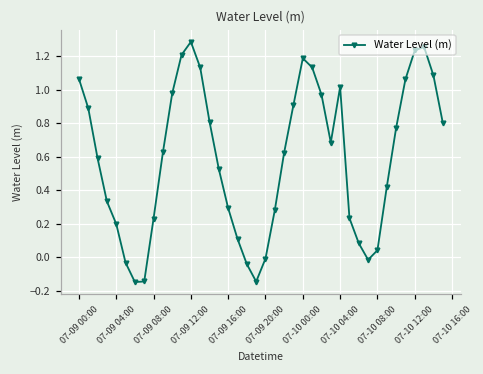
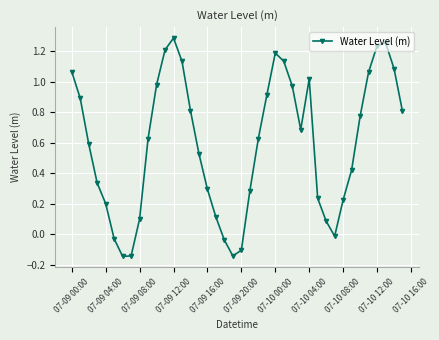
  {
    "07-09 00:00": 1.06,
    "07-09 04:00": 0.20,
-   "07-09 08:00": 0.23,
+   "07-09 08:00": 0.10,
    "07-09 12:00": 1.29,
    "07-09 16:00": 0.29,
-   "07-09 20:00": -0.01,
+   "07-09 20:00": -0.11,
    "07-10 00:00": 1.19,
    "07-10 04:00": 1.02,
-   "07-10 08:00": 0.04
+   "07-10 08:00": 0.22
  }
